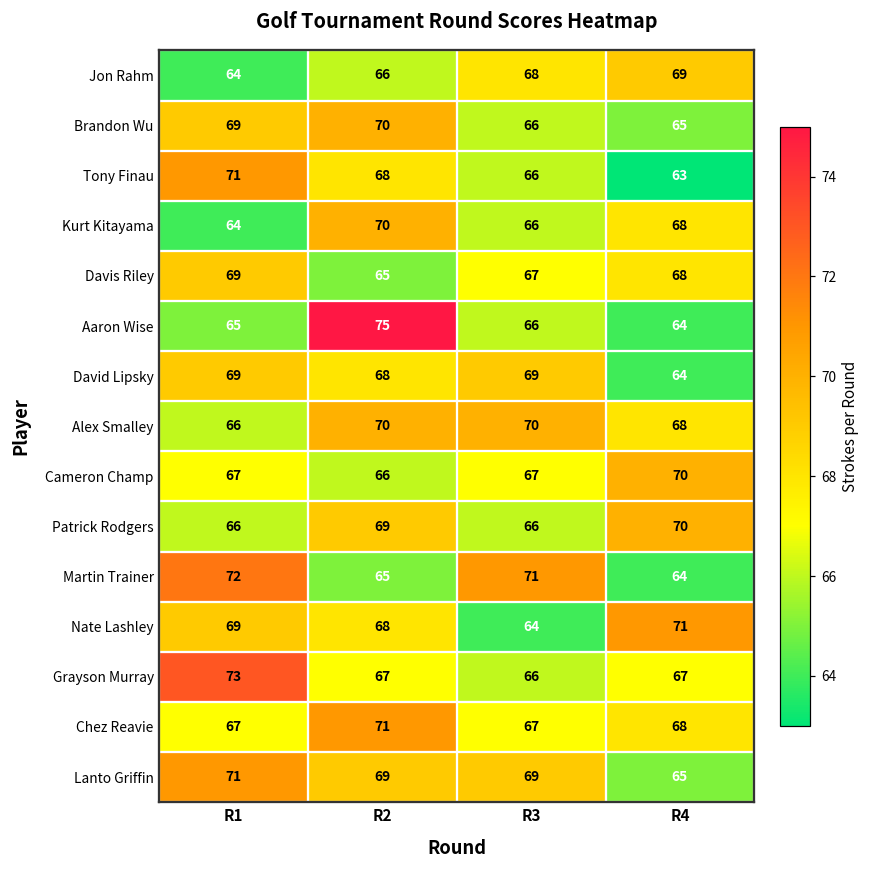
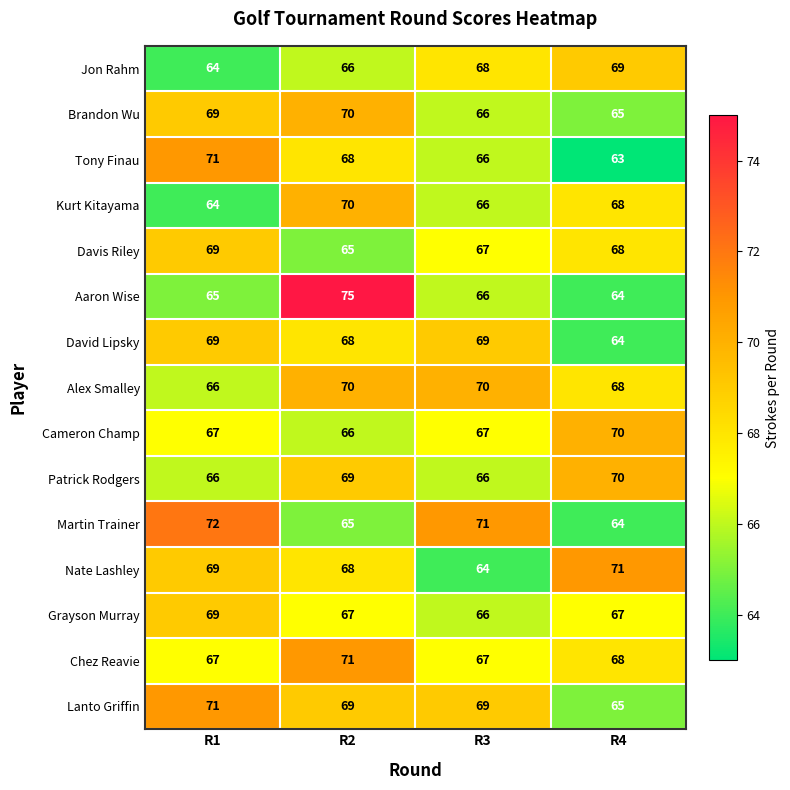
  {
    "Jon Rahm": {
      "R1": 64,
      "R2": 66,
      "R3": 68,
      "R4": 69
    },
    "Brandon Wu": {
      "R1": 69,
      "R2": 70,
      "R3": 66,
      "R4": 65
    },
    "Tony Finau": {
      "R1": 71,
      "R2": 68,
      "R3": 66,
      "R4": 63
    },
    "Kurt Kitayama": {
      "R1": 64,
      "R2": 70,
      "R3": 66,
      "R4": 68
    },
    "Davis Riley": {
      "R1": 69,
      "R2": 65,
      "R3": 67,
      "R4": 68
    },
    "Aaron Wise": {
      "R1": 65,
      "R2": 75,
      "R3": 66,
      "R4": 64
    },
    "David Lipsky": {
      "R1": 69,
      "R2": 68,
      "R3": 69,
      "R4": 64
    },
    "Alex Smalley": {
      "R1": 66,
      "R2": 70,
      "R3": 70,
      "R4": 68
    },
    "Cameron Champ": {
      "R1": 67,
      "R2": 66,
      "R3": 67,
      "R4": 70
    },
    "Patrick Rodgers": {
      "R1": 66,
      "R2": 69,
      "R3": 66,
      "R4": 70
    },
    "Martin Trainer": {
      "R1": 72,
      "R2": 65,
      "R3": 71,
      "R4": 64
    },
    "Nate Lashley": {
      "R1": 69,
      "R2": 68,
      "R3": 64,
      "R4": 71
    },
    "Grayson Murray": {
-     "R1": 73,
+     "R1": 69,
      "R2": 67,
      "R3": 66,
      "R4": 67
    },
    "Chez Reavie": {
      "R1": 67,
      "R2": 71,
      "R3": 67,
      "R4": 68
    },
    "Lanto Griffin": {
      "R1": 71,
      "R2": 69,
      "R3": 69,
      "R4": 65
    }
  }
